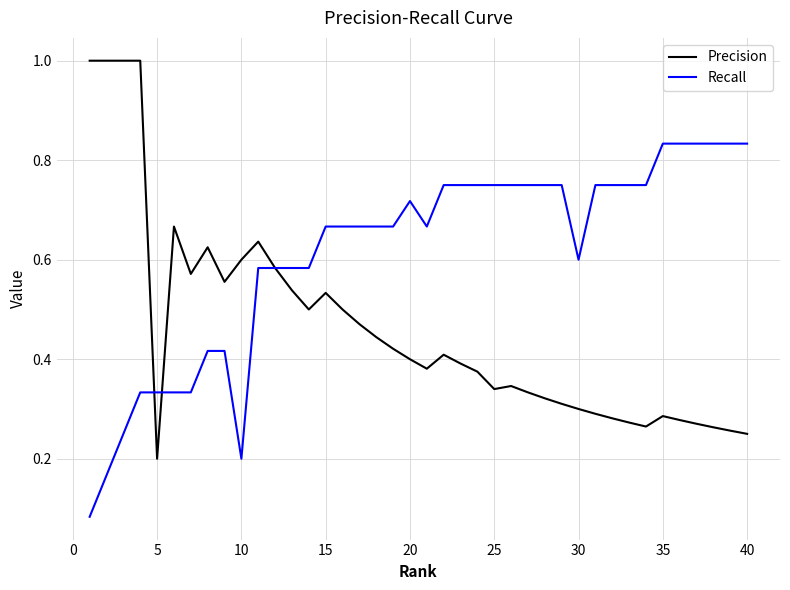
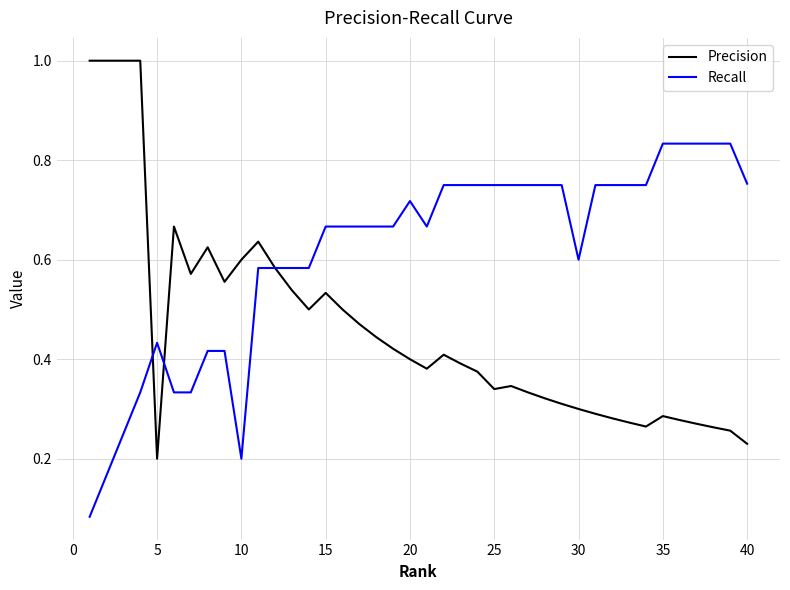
  {
    "Precision": {
      "5": 0.20,
      "10": 0.60,
      "15": 0.53,
      "20": 0.40,
      "25": 0.34,
      "30": 0.30,
      "35": 0.29,
-     "40": 0.25
+     "40": 0.23
    },
    "Recall": {
-     "5": 0.33,
+     "5": 0.43,
      "10": 0.20,
      "15": 0.67,
      "20": 0.72,
      "25": 0.75,
      "30": 0.60,
      "35": 0.83,
-     "40": 0.83
+     "40": 0.75
    }
  }
